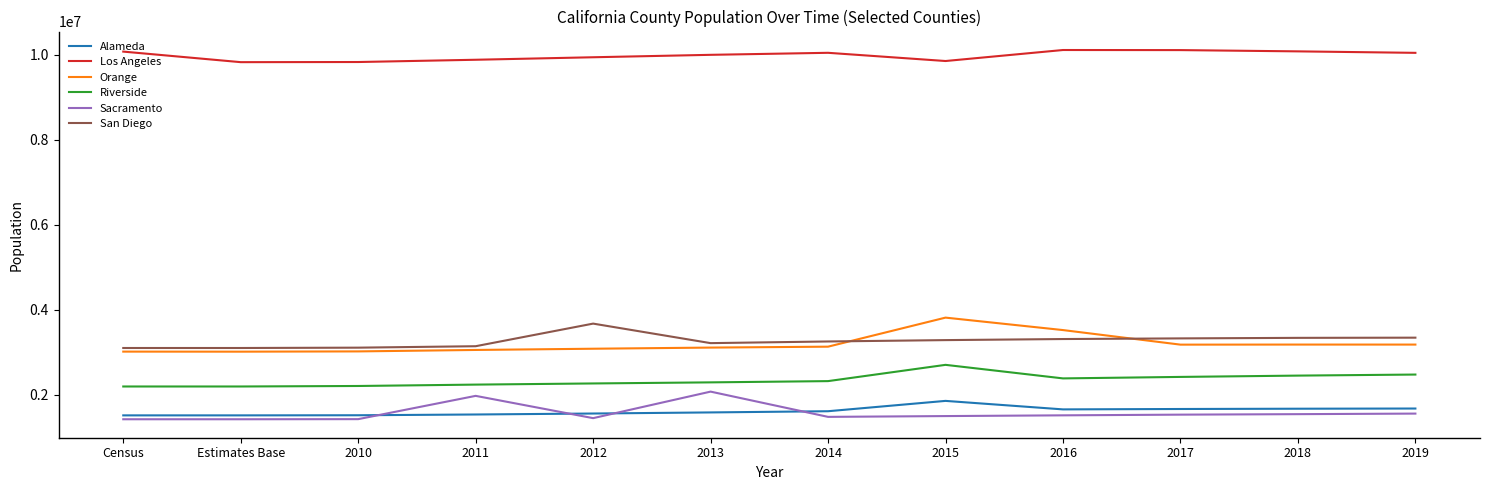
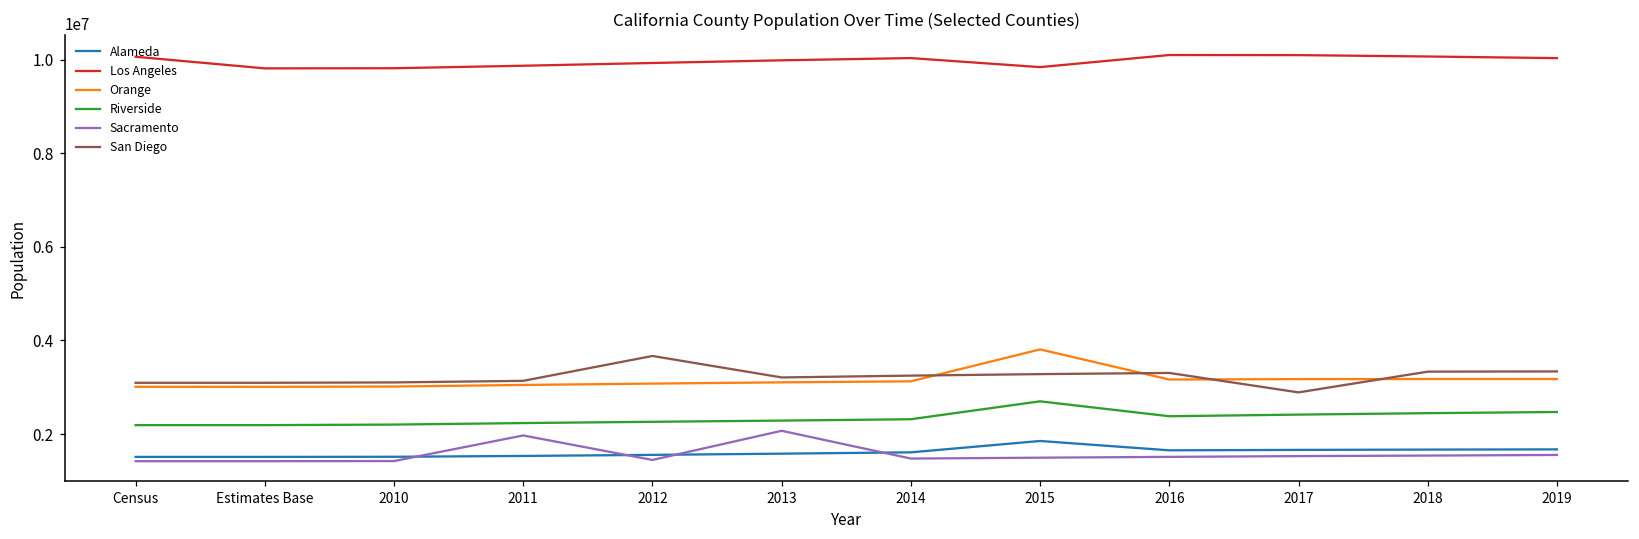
  {
    "Alameda": {
      "Census": 1500000,
      "Estimates Base": 1500000,
      "2010": 1500000,
      "2011": 1500000,
      "2012": 1600000,
      "2013": 1600000,
      "2014": 1600000,
      "2015": 1900000,
      "2016": 1700000,
      "2017": 1700000,
      "2018": 1700000,
      "2019": 1700000
    },
    "Los Angeles": {
      "Census": 10100000,
      "Estimates Base": 9800000,
      "2010": 9800000,
      "2011": 9900000,
      "2012": 9900000,
      "2013": 10000000,
      "2014": 10000000,
      "2015": 9800000,
      "2016": 10100000,
      "2017": 10100000,
      "2018": 10100000,
      "2019": 10000000
    },
    "Orange": {
      "Census": 3000000,
      "Estimates Base": 3000000,
      "2010": 3000000,
      "2011": 3000000,
      "2012": 3100000,
      "2013": 3100000,
      "2014": 3100000,
      "2015": 3800000,
-     "2016": 3500000,
+     "2016": 3200000,
      "2017": 3200000,
      "2018": 3200000,
      "2019": 3200000
    },
    "Riverside": {
      "Census": 2200000,
      "Estimates Base": 2200000,
      "2010": 2200000,
      "2011": 2200000,
      "2012": 2300000,
      "2013": 2300000,
      "2014": 2300000,
      "2015": 2700000,
      "2016": 2400000,
      "2017": 2400000,
      "2018": 2400000,
      "2019": 2500000
    },
    "Sacramento": {
      "Census": 1400000,
      "Estimates Base": 1400000,
      "2010": 1400000,
      "2011": 2000000,
      "2012": 1400000,
      "2013": 2100000,
      "2014": 1500000,
      "2015": 1500000,
      "2016": 1500000,
      "2017": 1500000,
      "2018": 1500000,
      "2019": 1600000
    },
    "San Diego": {
      "Census": 3100000,
      "Estimates Base": 3100000,
      "2010": 3100000,
      "2011": 3100000,
      "2012": 3700000,
      "2013": 3200000,
      "2014": 3200000,
      "2015": 3300000,
      "2016": 3300000,
-     "2017": 3300000,
+     "2017": 2900000,
      "2018": 3300000,
      "2019": 3300000
    }
  }
